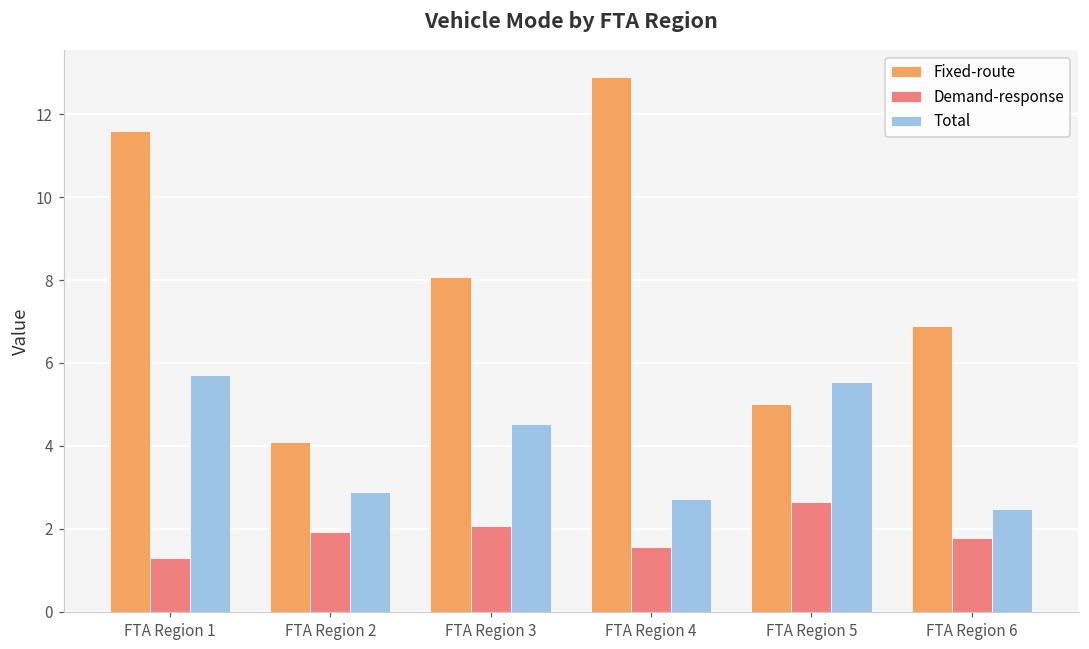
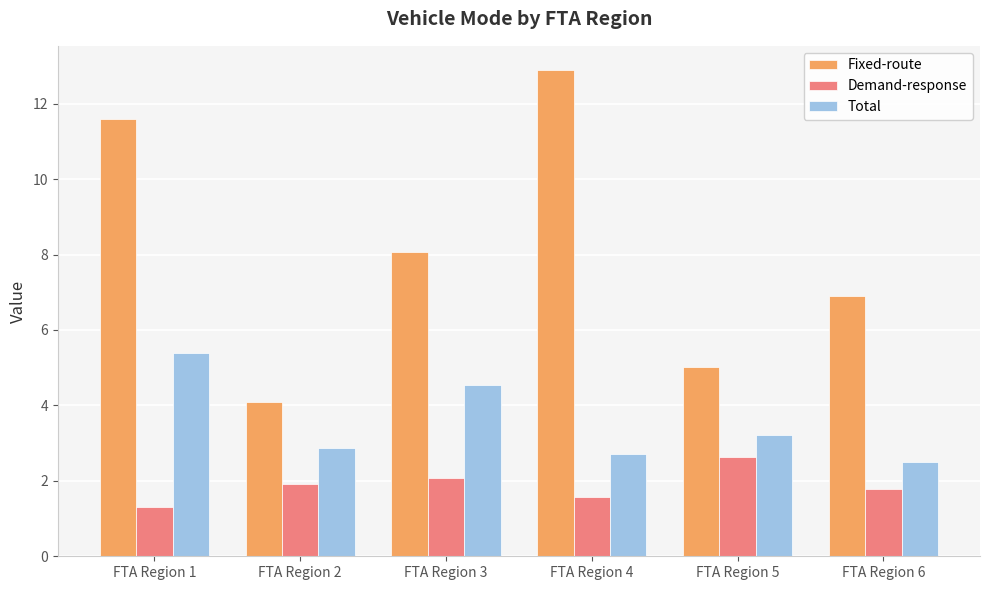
  {
    "Total": {
-     "FTA Region 1": 5.7,
+     "FTA Region 1": 5.4,
      "FTA Region 2": 2.9,
      "FTA Region 3": 4.5,
      "FTA Region 4": 2.7,
-     "FTA Region 5": 5.6,
+     "FTA Region 5": 3.2,
      "FTA Region 6": 2.5
    }
  }
